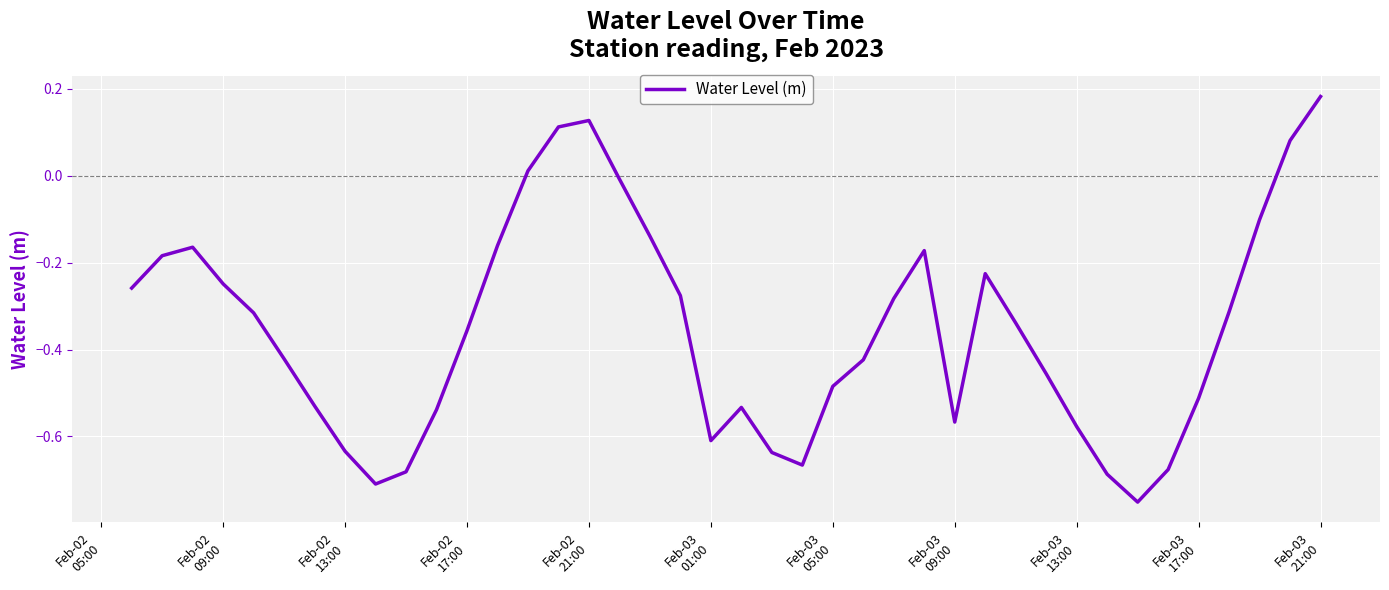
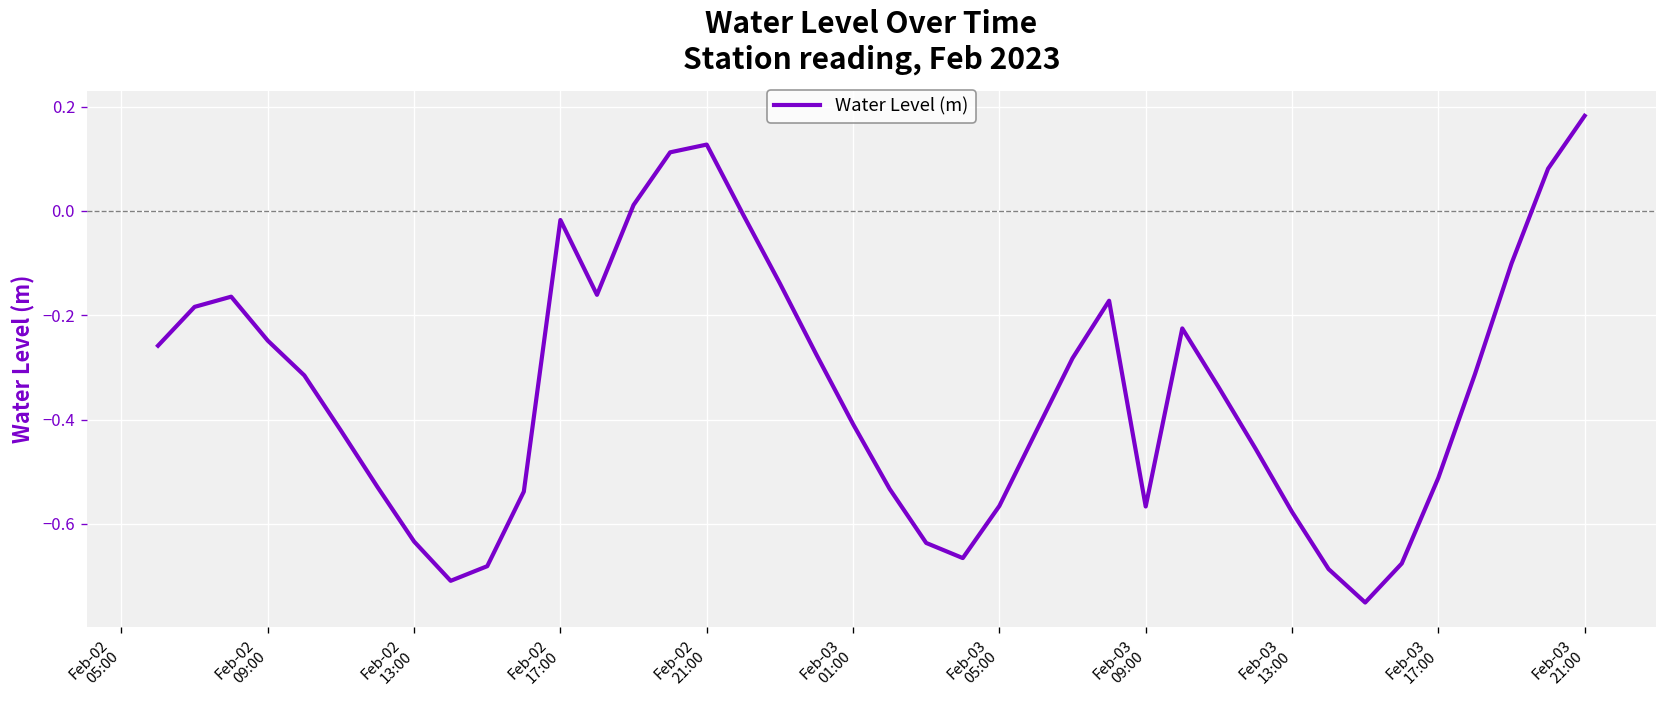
  {
    "Feb-02 09:00": -0.25,
    "Feb-02 13:00": -0.63,
-   "Feb-02 17:00": -0.36,
+   "Feb-02 17:00": -0.02,
    "Feb-02 21:00": 0.13,
-   "Feb-03 01:00": -0.61,
-   "Feb-03 05:00": -0.48,
+   "Feb-03 01:00": -0.41,
+   "Feb-03 05:00": -0.57,
    "Feb-03 09:00": -0.57,
    "Feb-03 13:00": -0.58,
    "Feb-03 17:00": -0.51,
    "Feb-03 21:00": 0.18
  }
